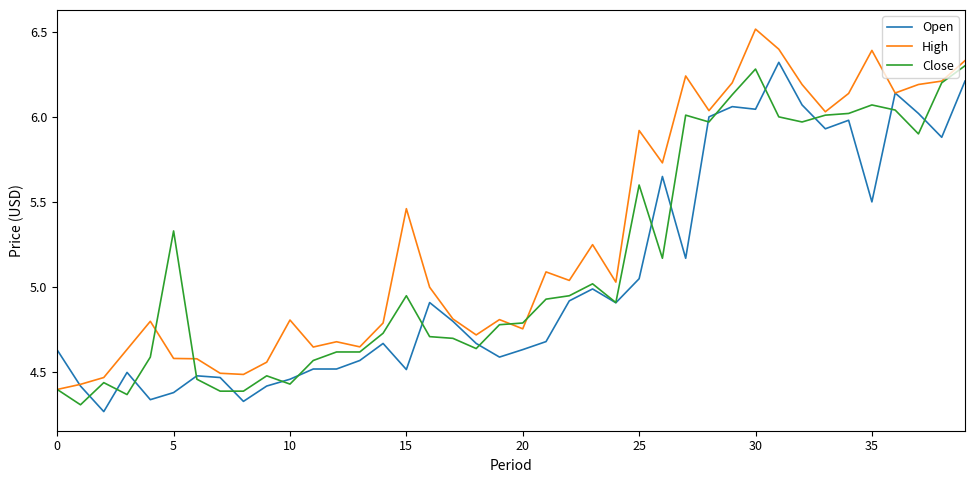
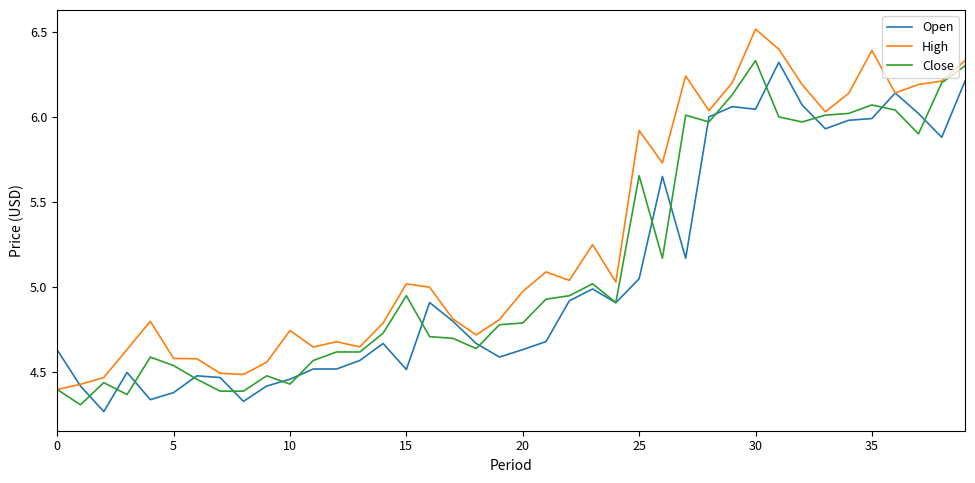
  {
    "Open": {
      "0": 4.63,
      "5": 4.38,
      "10": 4.46,
      "15": 4.52,
      "20": 4.63,
      "25": 5.05,
      "30": 6.04,
-     "35": 5.50
+     "35": 5.99
    },
    "High": {
      "5": 4.58,
-     "10": 4.81,
-     "15": 5.46,
-     "20": 4.76,
+     "10": 4.75,
+     "15": 5.02,
+     "20": 4.97,
      "25": 5.92,
      "30": 6.51,
      "35": 6.39
    },
    "Close": {
-     "5": 5.33,
+     "5": 4.54,
      "10": 4.43,
      "15": 4.95,
      "20": 4.79,
-     "25": 5.60,
-     "30": 6.28,
+     "25": 5.65,
+     "30": 6.33,
      "35": 6.07
    }
  }
